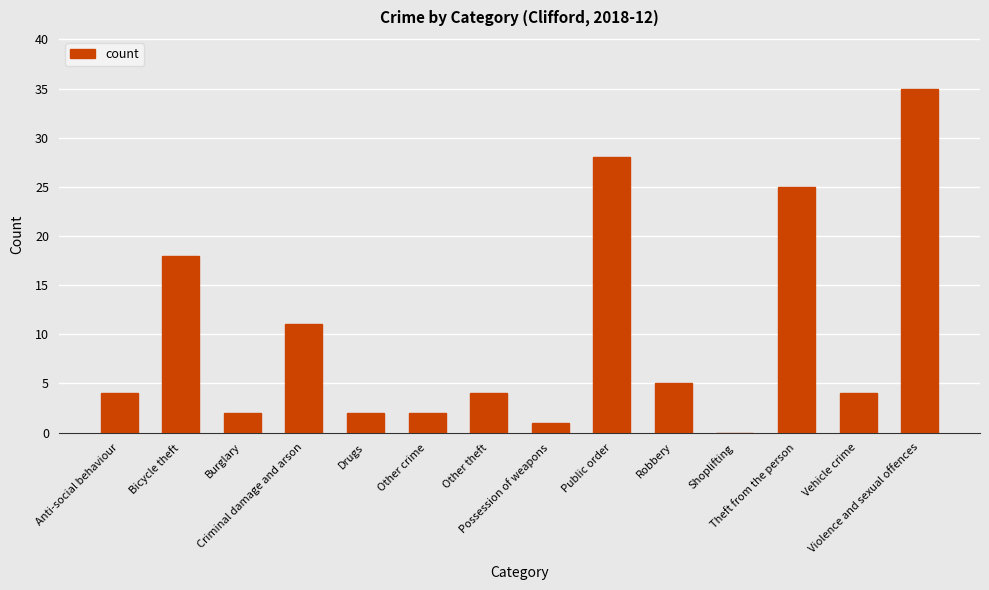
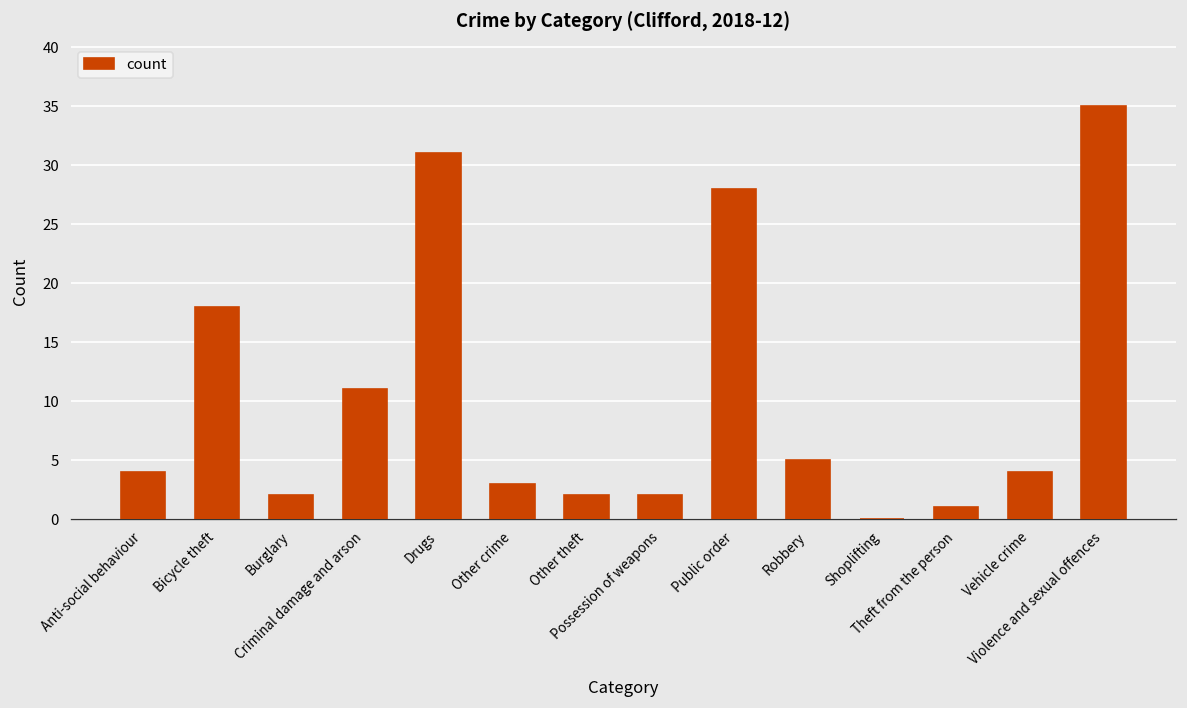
  {
    "Anti-social behaviour": 4,
    "Bicycle theft": 18,
    "Burglary": 2,
    "Criminal damage and arson": 11,
-   "Drugs": 2,
-   "Other crime": 2,
-   "Other theft": 4,
-   "Possession of weapons": 1,
+   "Drugs": 31,
+   "Other crime": 3,
+   "Other theft": 2,
+   "Possession of weapons": 2,
    "Public order": 28,
    "Robbery": 5,
    "Shoplifting": 0,
-   "Theft from the person": 25,
+   "Theft from the person": 1,
    "Vehicle crime": 4,
    "Violence and sexual offences": 35
  }
